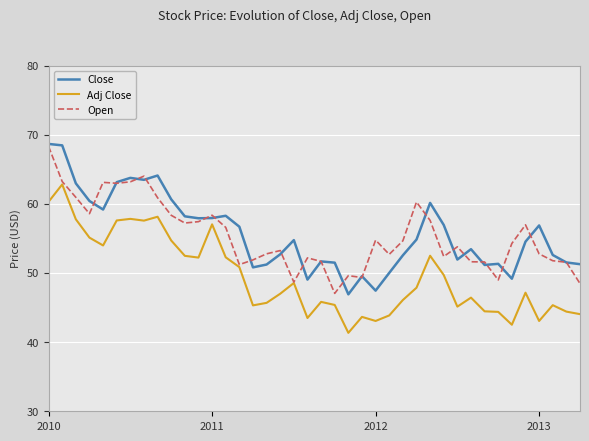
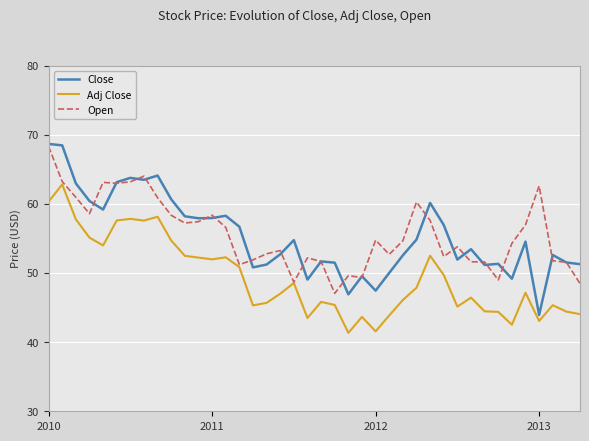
  {
    "Close": {
      "2011": 58,
      "2012": 47,
-     "2013": 57
+     "2013": 44
    },
    "Adj Close": {
      "2010": 60,
-     "2011": 57,
-     "2012": 43,
+     "2011": 52,
+     "2012": 42,
      "2013": 43
    },
    "Open": {
      "2011": 58,
      "2012": 55,
-     "2013": 53
+     "2013": 63
    }
  }
